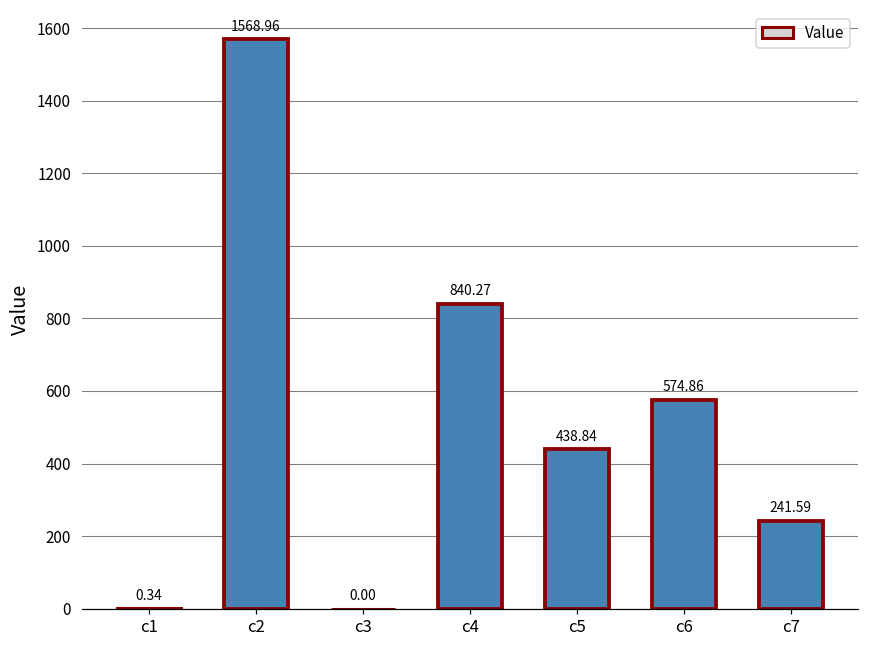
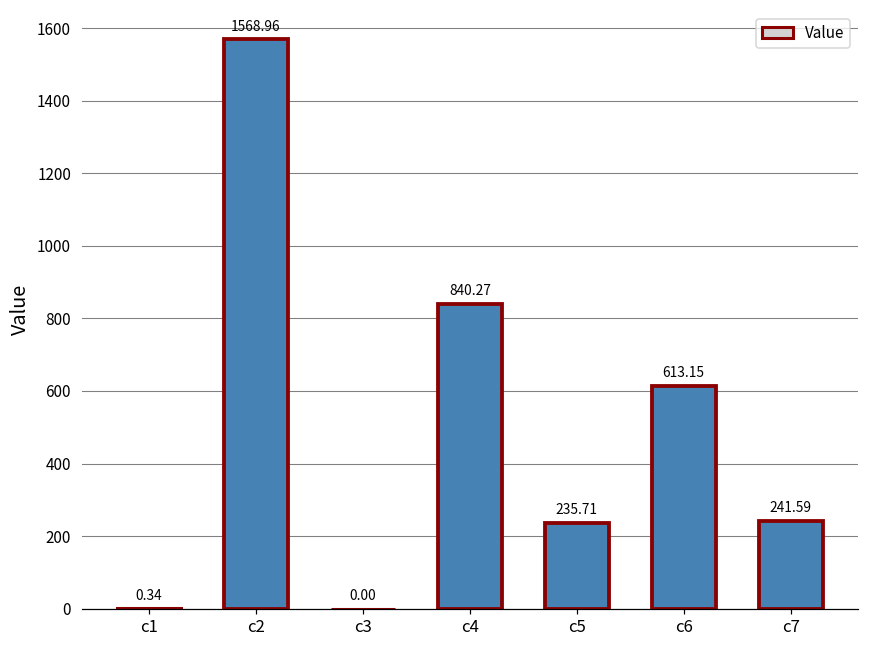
  {
    "c1": 0.34,
    "c2": 1568.96,
    "c3": 0.00,
    "c4": 840.27,
-   "c5": 438.84,
-   "c6": 574.86,
+   "c5": 235.71,
+   "c6": 613.15,
    "c7": 241.59
  }
